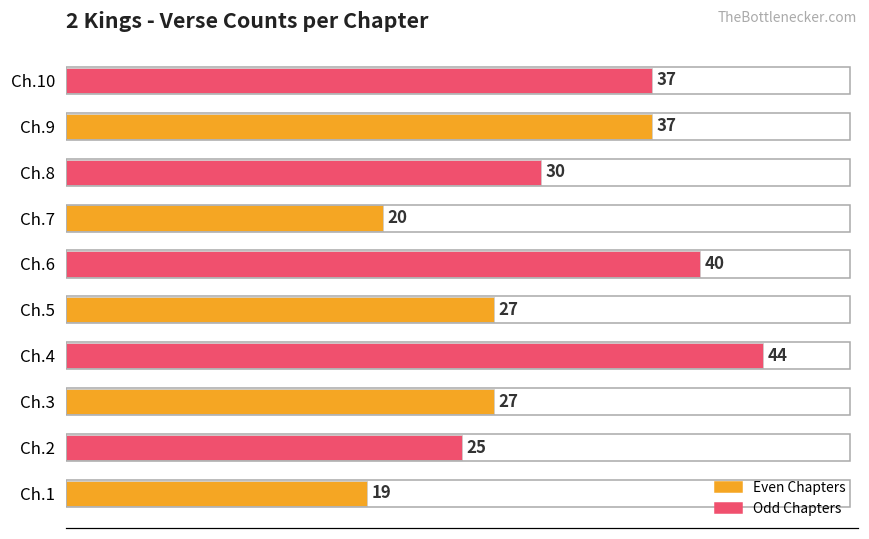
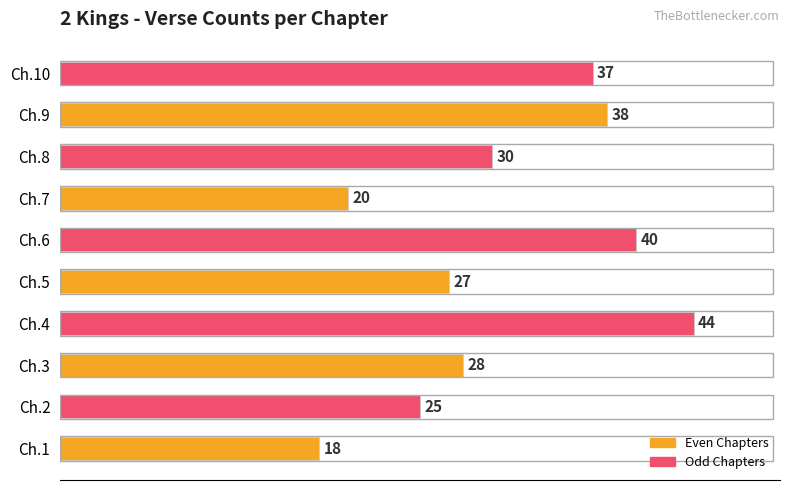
  {
    "Ch.10": 37,
-   "Ch.9": 37,
+   "Ch.9": 38,
    "Ch.8": 30,
    "Ch.7": 20,
    "Ch.6": 40,
    "Ch.5": 27,
    "Ch.4": 44,
-   "Ch.3": 27,
+   "Ch.3": 28,
    "Ch.2": 25,
-   "Ch.1": 19
+   "Ch.1": 18
  }
